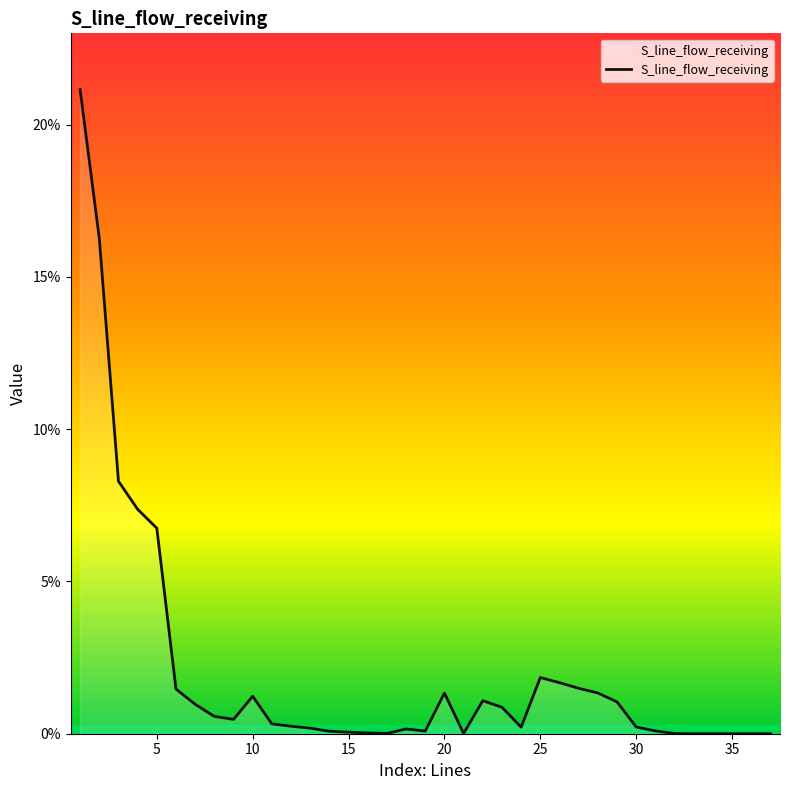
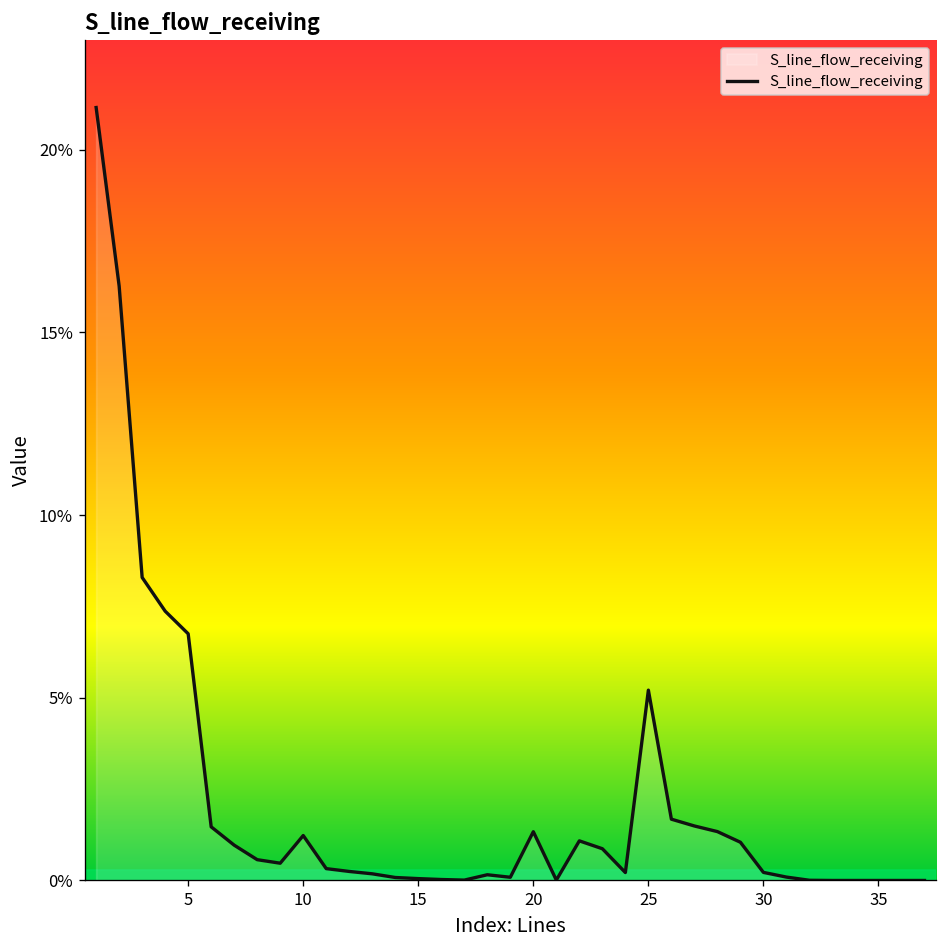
  {
    "5": "6.8%",
    "10": "1.2%",
    "20": "1.3%",
-   "25": "1.8%"
+   "25": "5.2%"
  }
